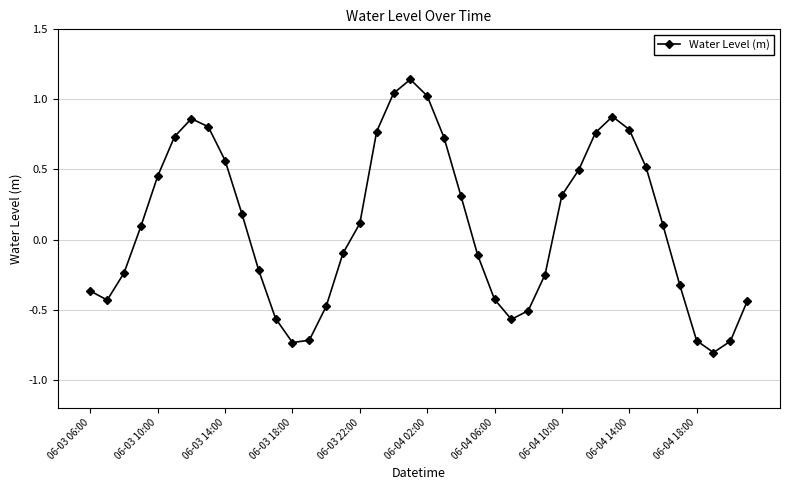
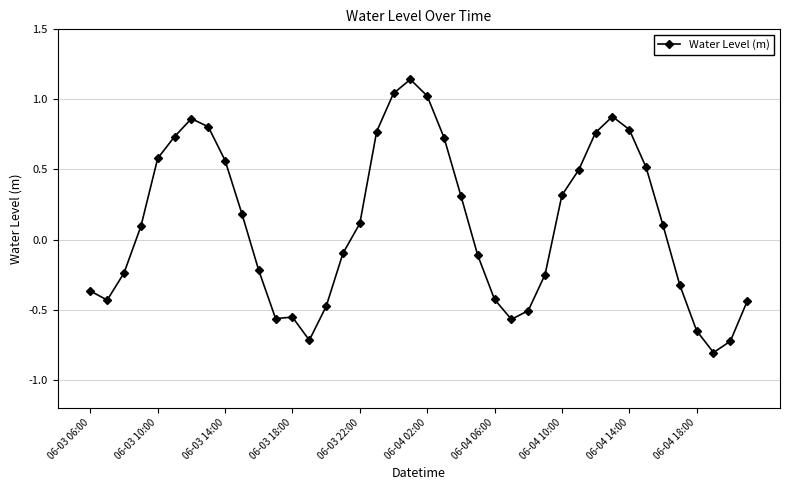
  {
    "06-03 06:00": -0.37,
-   "06-03 10:00": 0.45,
+   "06-03 10:00": 0.58,
    "06-03 14:00": 0.56,
-   "06-03 18:00": -0.73,
+   "06-03 18:00": -0.55,
    "06-03 22:00": 0.11,
    "06-04 02:00": 1.02,
    "06-04 06:00": -0.43,
    "06-04 10:00": 0.32,
    "06-04 14:00": 0.79,
-   "06-04 18:00": -0.72
+   "06-04 18:00": -0.65
  }
